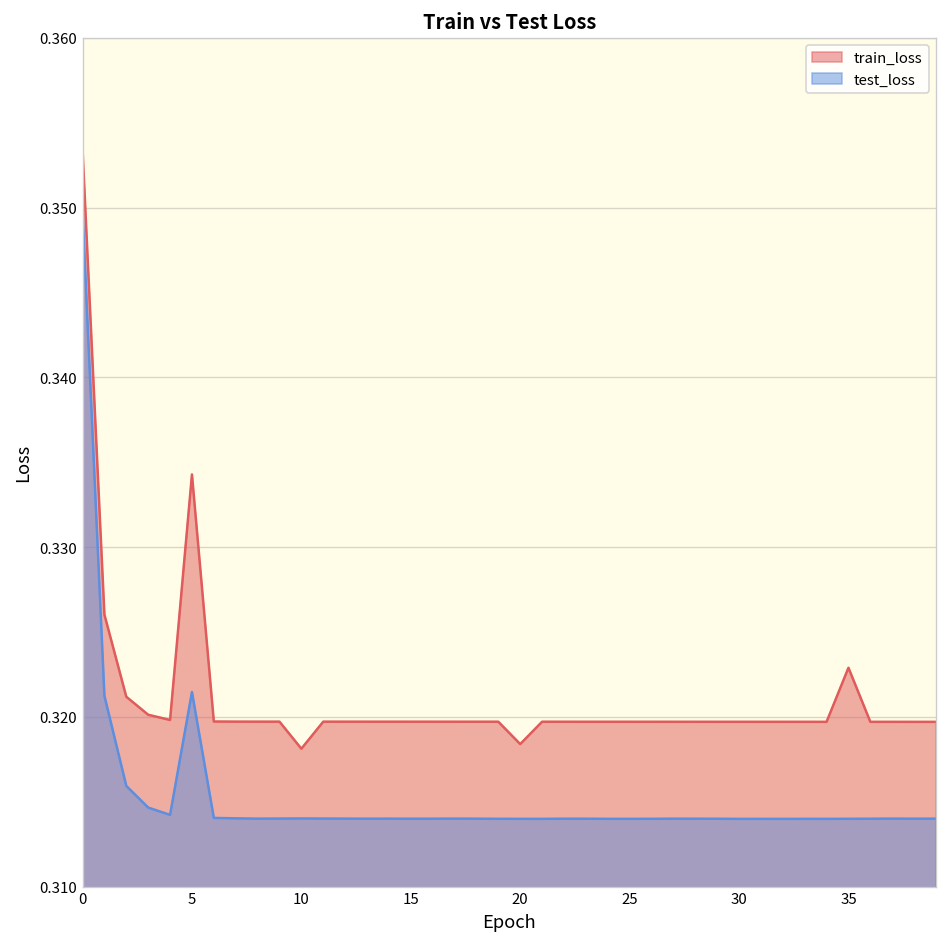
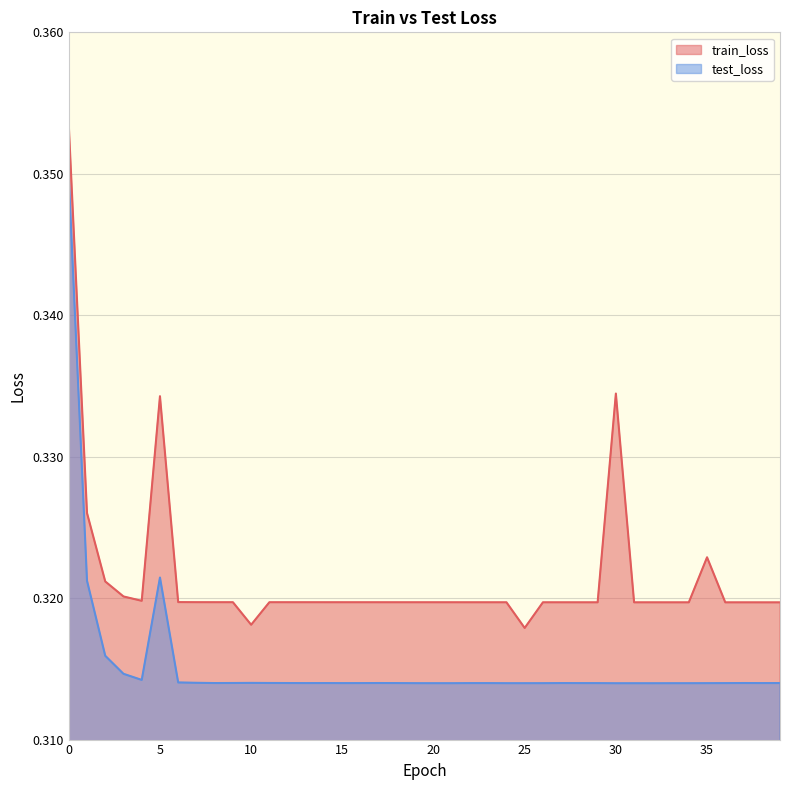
  {
    "train_loss": {
      "0": 0.3534,
      "5": 0.3343,
      "10": 0.3181,
      "15": 0.3197,
-     "20": 0.3184,
-     "25": 0.3197,
-     "30": 0.3197,
+     "20": 0.3197,
+     "25": 0.3179,
+     "30": 0.3345,
      "35": 0.3229
    },
    "test_loss": {
      "0": 0.3497,
      "5": 0.3215,
      "10": 0.3140,
      "15": 0.3140,
      "20": 0.3140,
      "25": 0.3140,
      "30": 0.3140,
      "35": 0.3140
    }
  }
